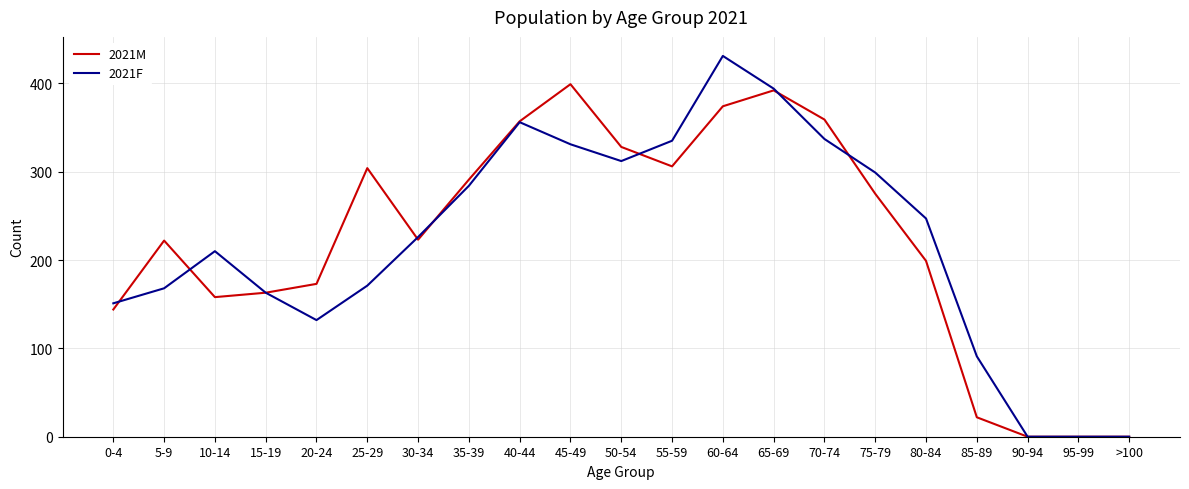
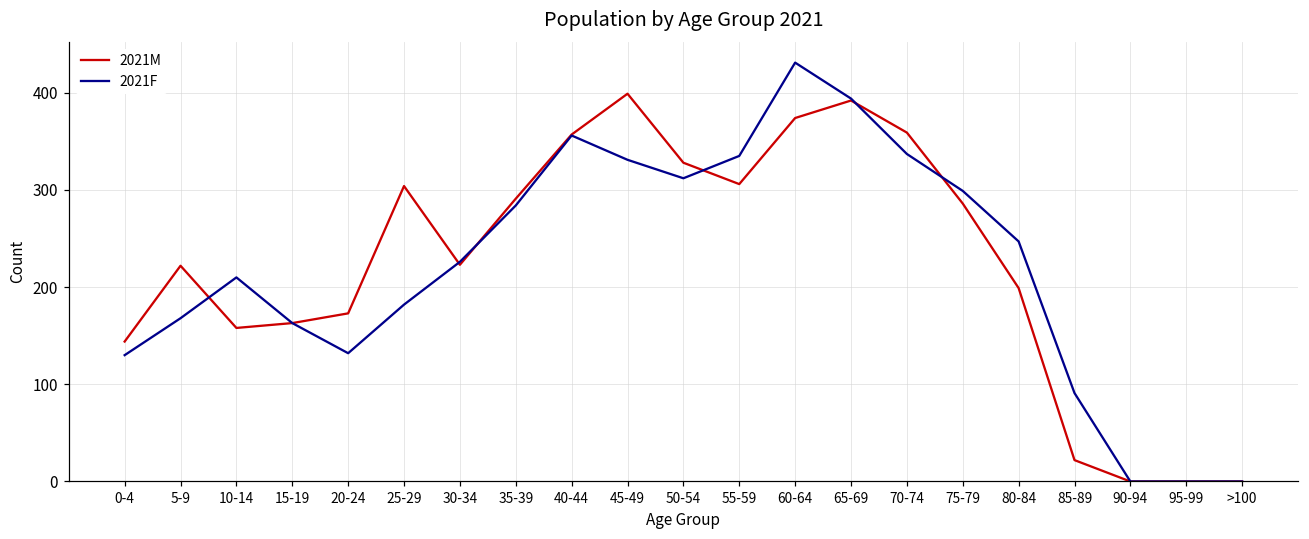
  {
    "2021M": {
      "0-4": 140,
      "5-9": 220,
      "10-14": 160,
      "20-24": 170,
      "25-29": 300,
      "30-34": 220,
      "35-39": 290,
      "45-49": 400,
      "50-54": 330,
      "55-59": 310,
      "60-64": 370,
      "70-74": 360,
-     "75-79": 280,
+     "75-79": 290,
      "80-84": 200,
      "85-89": 20
    },
    "2021F": {
-     "0-4": 150,
+     "0-4": 130,
      "5-9": 170,
      "10-14": 210,
      "20-24": 130,
-     "25-29": 170,
+     "25-29": 180,
      "30-34": 230,
      "35-39": 280,
      "45-49": 330,
      "50-54": 310,
      "55-59": 340,
      "60-64": 430,
      "70-74": 340,
      "75-79": 300,
      "80-84": 250,
      "85-89": 90
    }
  }
